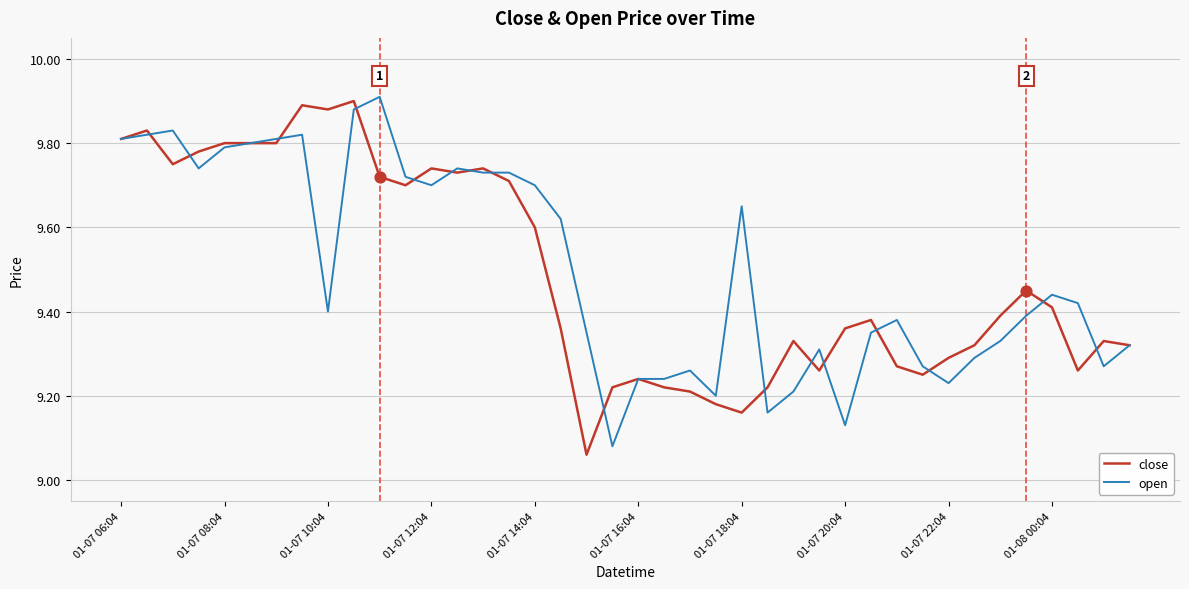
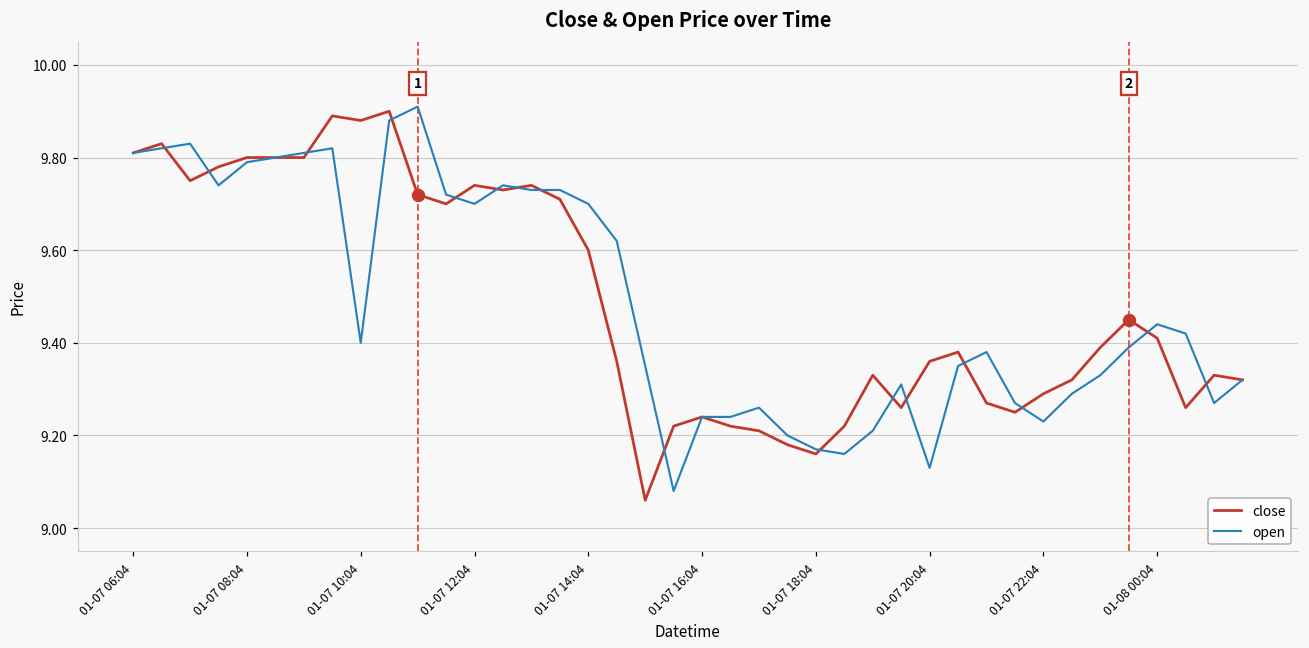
  {
    "open": {
      "01-07 08:04": 9.79,
      "01-07 10:04": 9.40,
      "01-07 12:04": 9.70,
      "01-07 14:04": 9.70,
-     "01-07 18:04": 9.65,
+     "01-07 18:04": 9.17,
      "01-07 20:04": 9.13,
      "01-07 22:04": 9.23,
      "01-08 00:04": 9.44
    }
  }
